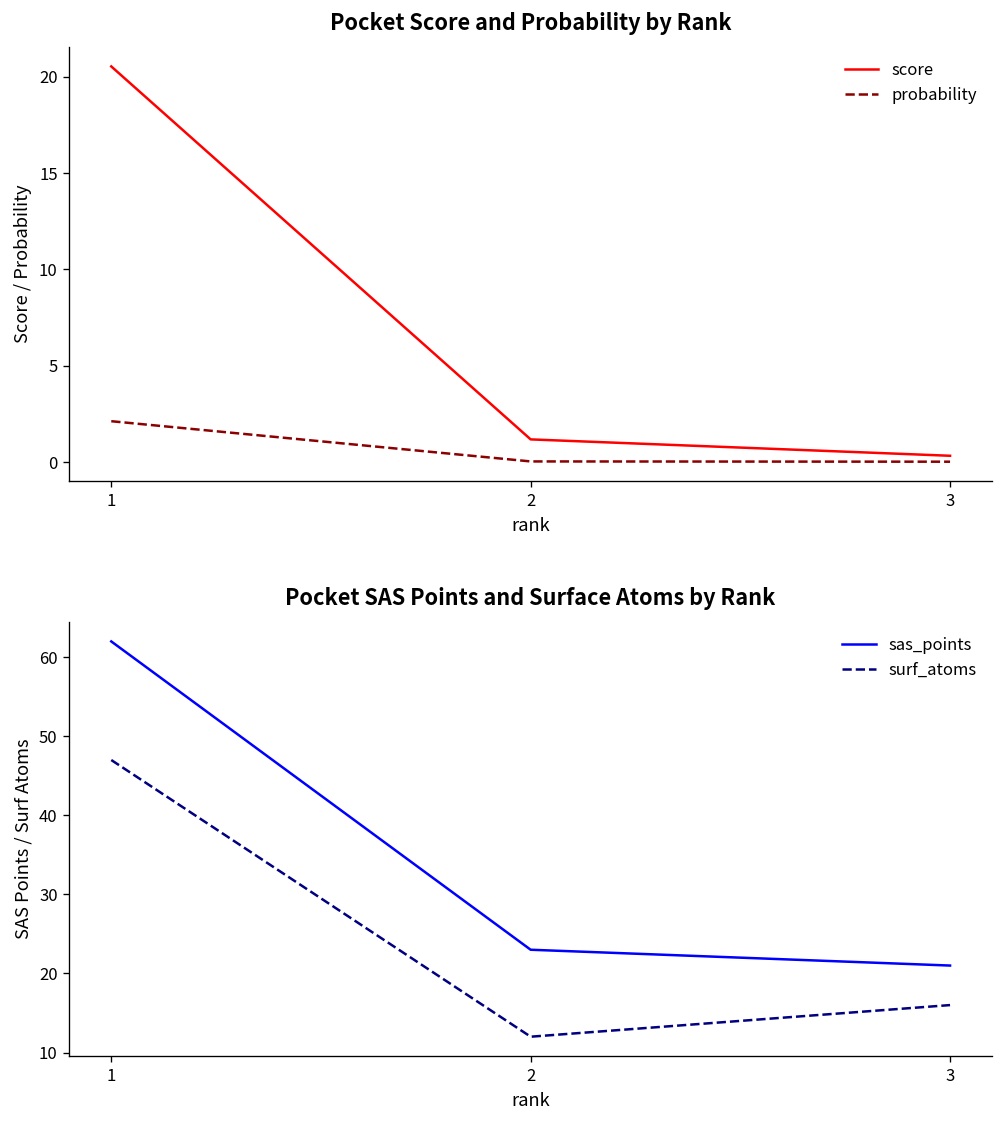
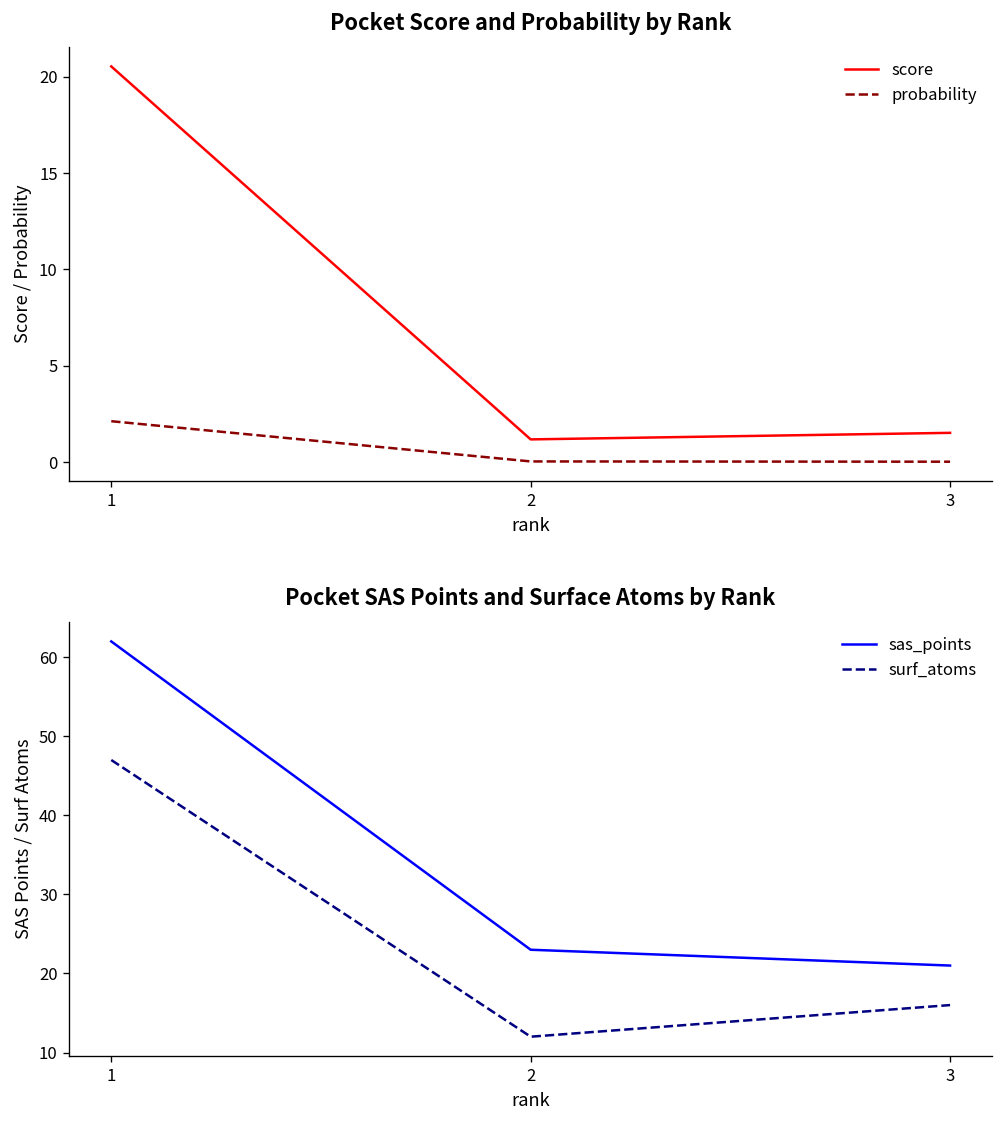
  {
    "Pocket Score and Probability by Rank": {
      "score": {
        "1": 20.5,
        "2": 1.2,
-       "3": 0.3
+       "3": 1.5
      },
      "probability": {
        "1": 2.1,
        "2": 0.0,
        "3": 0.0
      }
    },
    "Pocket SAS Points and Surface Atoms by Rank": {
      "sas_points": {
        "1": 62,
        "2": 23,
        "3": 21
      },
      "surf_atoms": {
        "1": 47,
        "2": 12,
        "3": 16
      }
    }
  }
